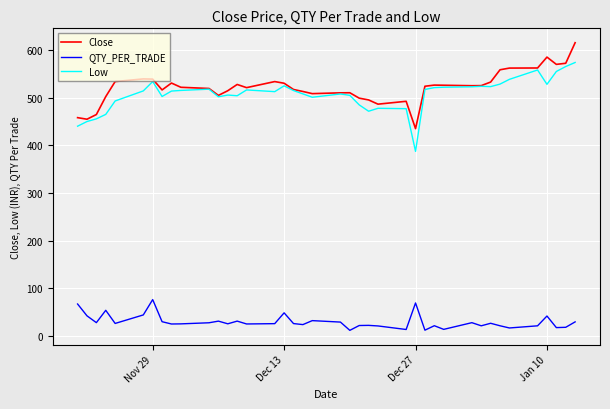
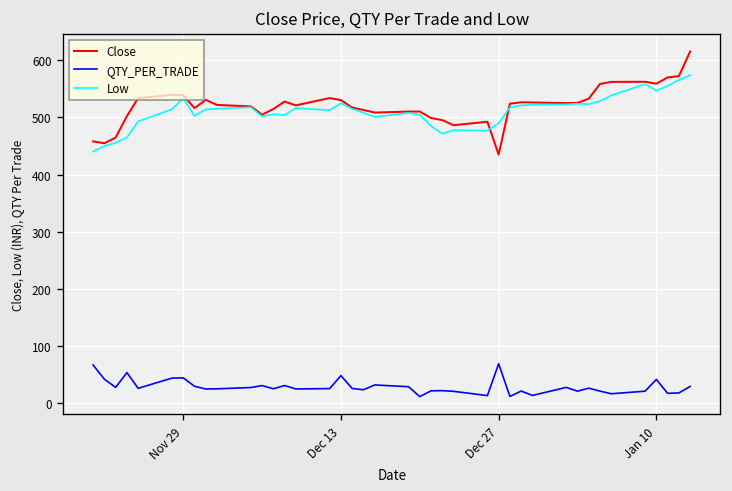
  {
    "Close": {
      "Dec 13": 530,
      "Dec 27": 440,
-     "Jan 10": 590
+     "Jan 10": 560
    },
    "QTY_PER_TRADE": {
-     "Nov 29": 80,
+     "Nov 29": 40,
      "Dec 13": 50,
      "Dec 27": 70,
      "Jan 10": 40
    },
    "Low": {
      "Dec 13": 530,
-     "Dec 27": 390,
-     "Jan 10": 530
+     "Dec 27": 490,
+     "Jan 10": 550
    }
  }
